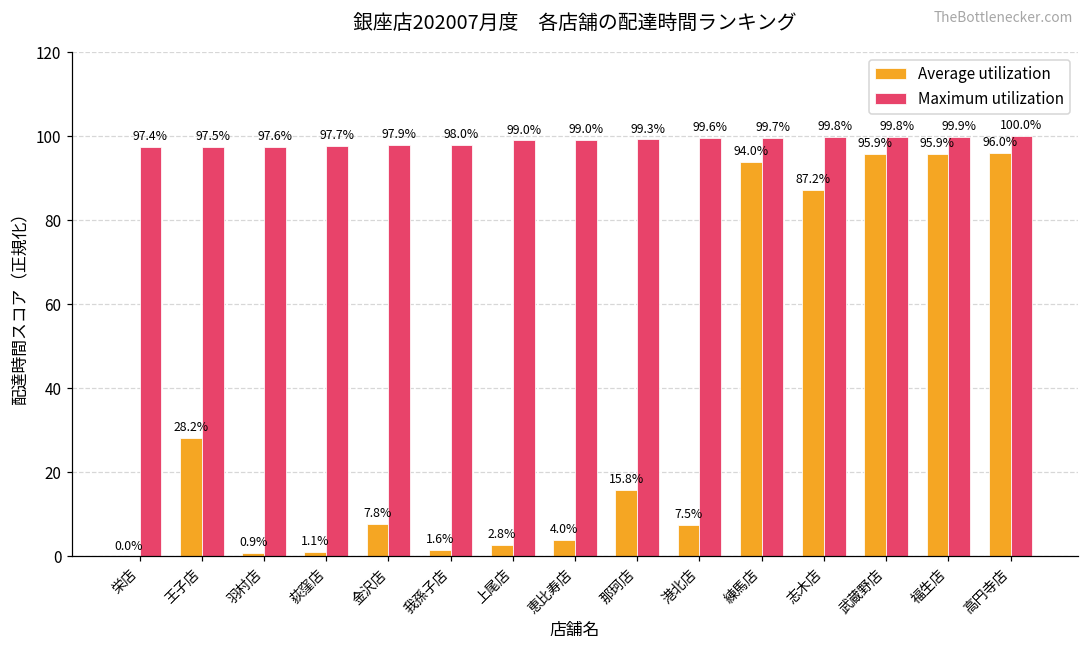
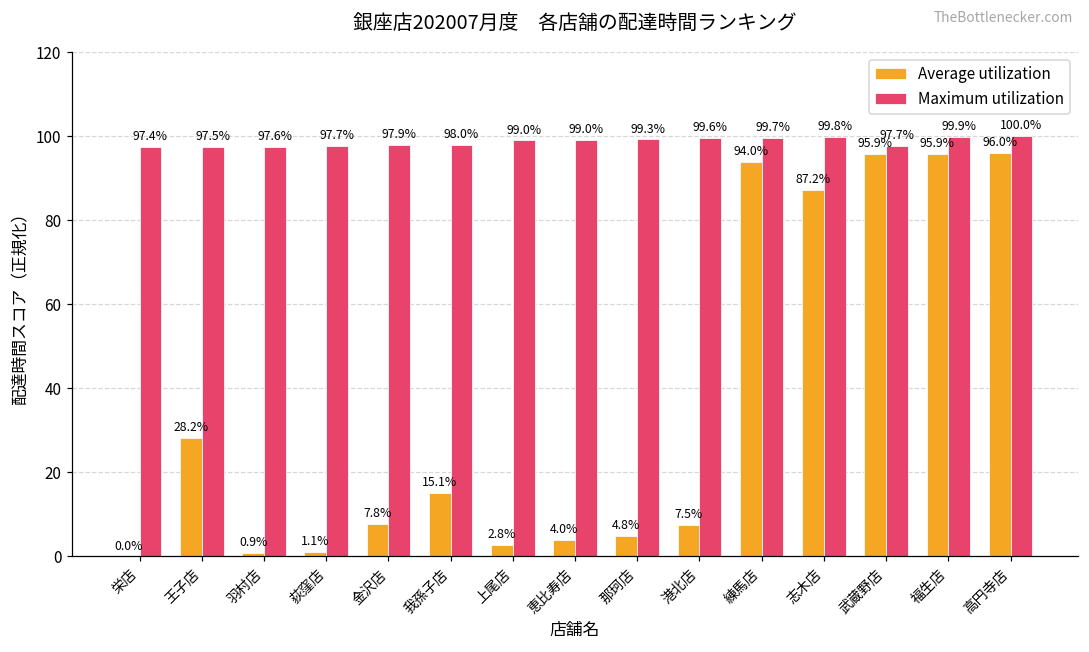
  {
    "Average utilization": {
      "栄店": "0.0%",
      "王子店": "28.2%",
      "羽村店": "0.9%",
      "荻窪店": "1.1%",
      "金沢店": "7.8%",
-     "我孫子店": "1.6%",
+     "我孫子店": "15.1%",
      "上尾店": "2.8%",
      "恵比寿店": "4.0%",
-     "那珂店": "15.8%",
+     "那珂店": "4.8%",
      "港北店": "7.5%",
      "練馬店": "94.0%",
      "志木店": "87.2%",
      "武蔵野店": "95.9%",
      "福生店": "95.9%",
      "高円寺店": "96.0%"
    },
    "Maximum utilization": {
      "栄店": "97.4%",
      "王子店": "97.5%",
      "羽村店": "97.6%",
      "荻窪店": "97.7%",
      "金沢店": "97.9%",
      "我孫子店": "98.0%",
      "上尾店": "99.0%",
      "恵比寿店": "99.0%",
      "那珂店": "99.3%",
      "港北店": "99.6%",
      "練馬店": "99.7%",
      "志木店": "99.8%",
-     "武蔵野店": "99.8%",
+     "武蔵野店": "97.7%",
      "福生店": "99.9%",
      "高円寺店": "100.0%"
    }
  }
